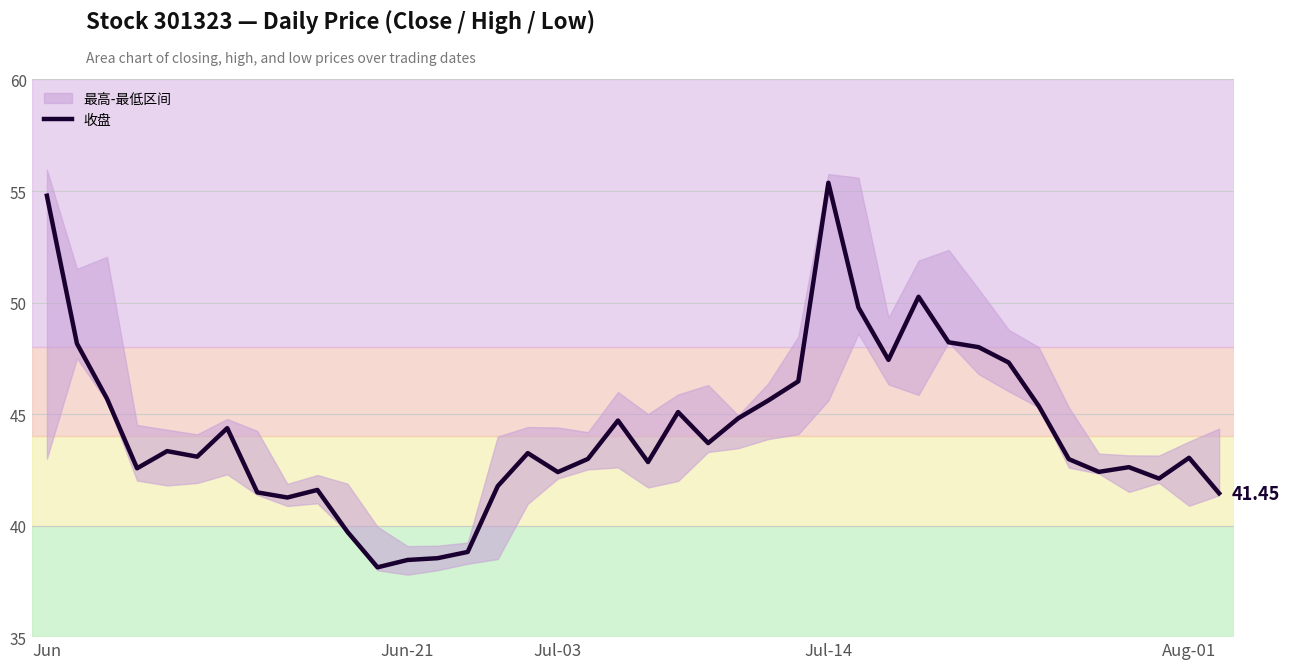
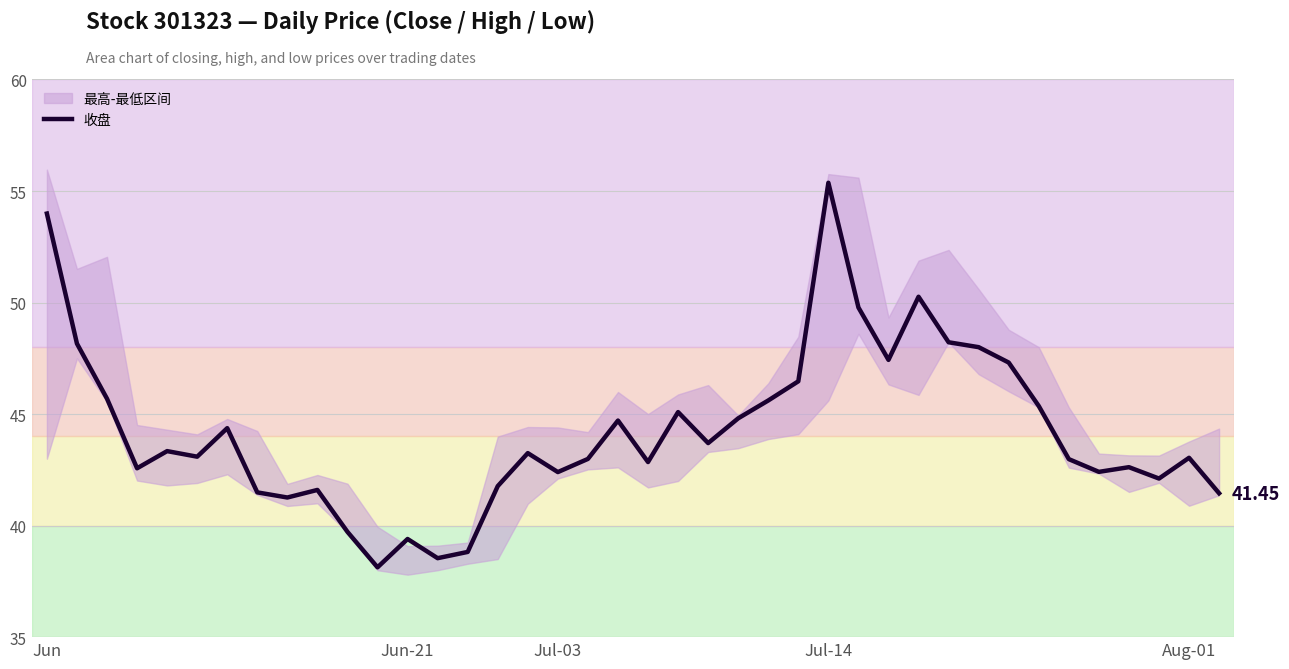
  {
    "收盘": {
-     "Jun": 54.8,
-     "Jun-21": 38.5,
+     "Jun": 54.0,
+     "Jun-21": 39.4,
      "Jul-03": 42.4,
      "Jul-14": 55.4,
      "Aug-01": 43.0
    }
  }
